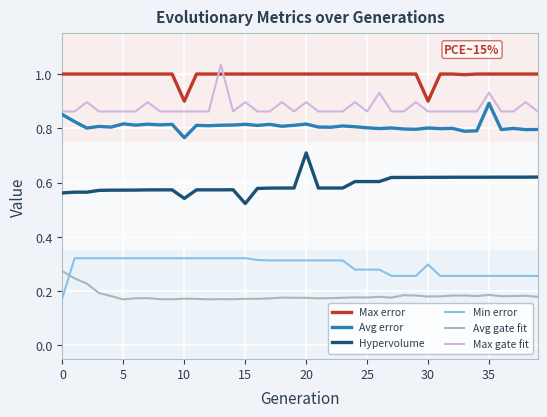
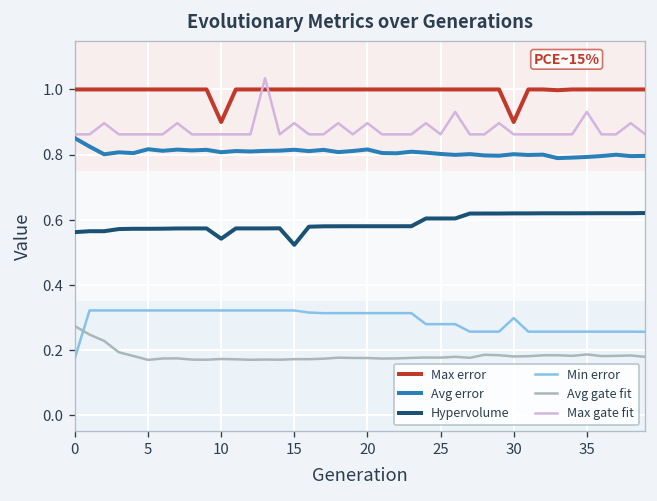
  {
    "Max error": {
      "0": 1.00,
      "5": 1.00,
      "10": 0.90,
      "15": 1.00,
      "20": 1.00,
      "25": 1.00,
      "30": 0.90
    },
    "Avg error": {
      "0": 0.85,
      "5": 0.82,
-     "10": 0.77,
+     "10": 0.81,
      "15": 0.81,
      "20": 0.82,
      "25": 0.80,
      "30": 0.80,
-     "35": 0.89
+     "35": 0.79
    },
    "Hypervolume": {
      "0": 0.56,
      "5": 0.57,
      "10": 0.54,
      "15": 0.52,
-     "20": 0.71,
+     "20": 0.58,
      "25": 0.60,
      "30": 0.62,
      "35": 0.62
    },
    "Min error": {
      "0": 0.18,
      "5": 0.32,
      "10": 0.32,
      "15": 0.32,
      "20": 0.31,
      "25": 0.28,
      "30": 0.30,
      "35": 0.26
    }
  }
